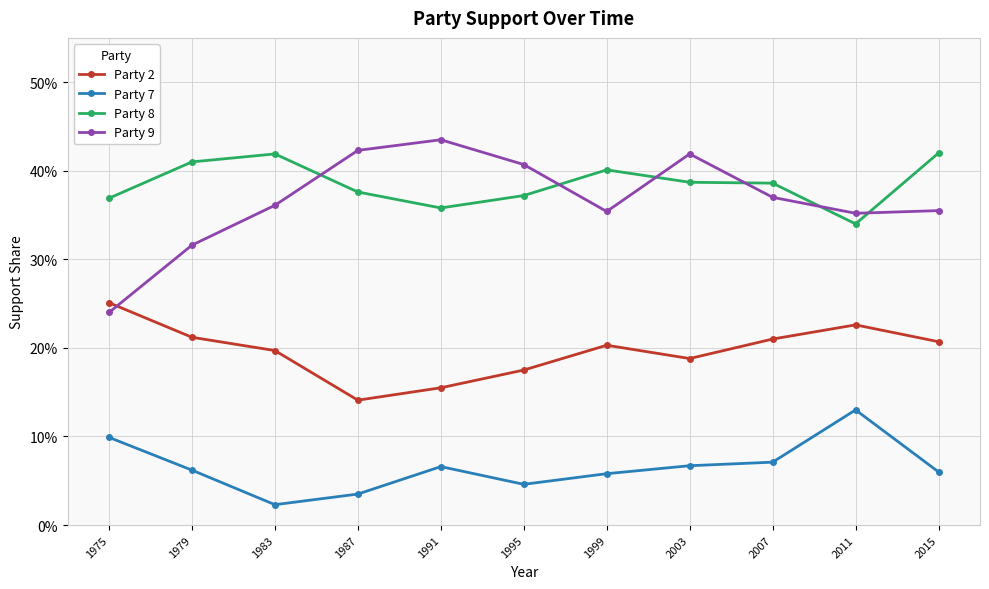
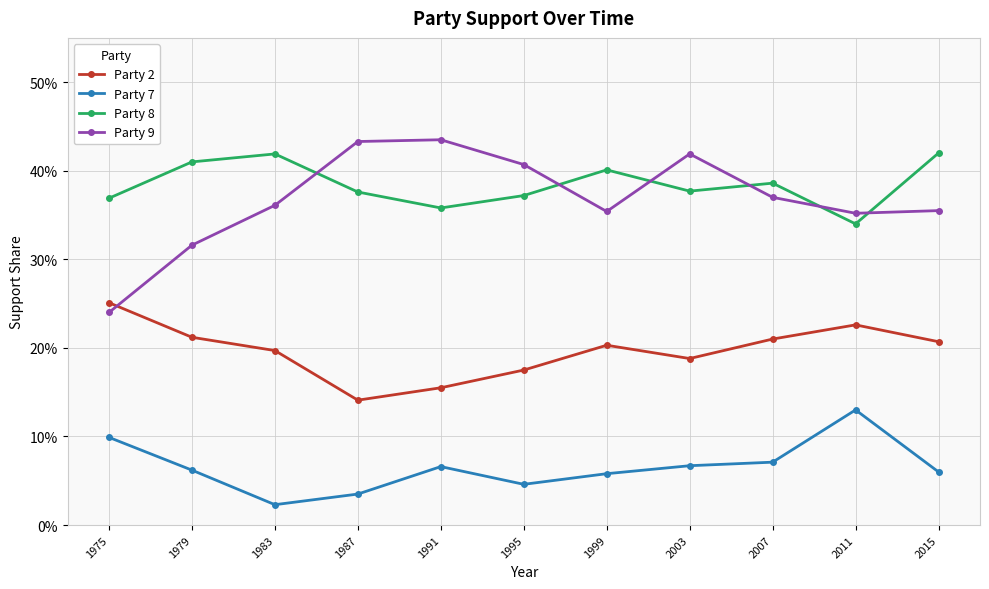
  {
    "Party 2": {
      "1975": "25%",
      "1979": "21%",
      "1983": "20%",
      "1987": "14%",
      "1991": "16%",
      "1995": "18%",
      "1999": "20%",
      "2003": "19%",
      "2007": "21%",
      "2011": "23%",
      "2015": "21%"
    },
    "Party 7": {
      "1975": "10%",
      "1979": "6%",
      "1983": "2%",
      "1987": "4%",
      "1991": "7%",
      "1995": "5%",
      "1999": "6%",
      "2003": "7%",
      "2007": "7%",
      "2011": "13%",
      "2015": "6%"
    },
    "Party 8": {
      "1975": "37%",
      "1979": "41%",
      "1983": "42%",
      "1987": "38%",
      "1991": "36%",
      "1995": "37%",
      "1999": "40%",
-     "2003": "39%",
+     "2003": "38%",
      "2007": "39%",
      "2011": "34%",
      "2015": "42%"
    },
    "Party 9": {
      "1975": "24%",
      "1979": "32%",
      "1983": "36%",
-     "1987": "42%",
+     "1987": "43%",
      "1991": "44%",
      "1995": "41%",
      "1999": "35%",
      "2003": "42%",
      "2007": "37%",
      "2011": "35%",
      "2015": "36%"
    }
  }
